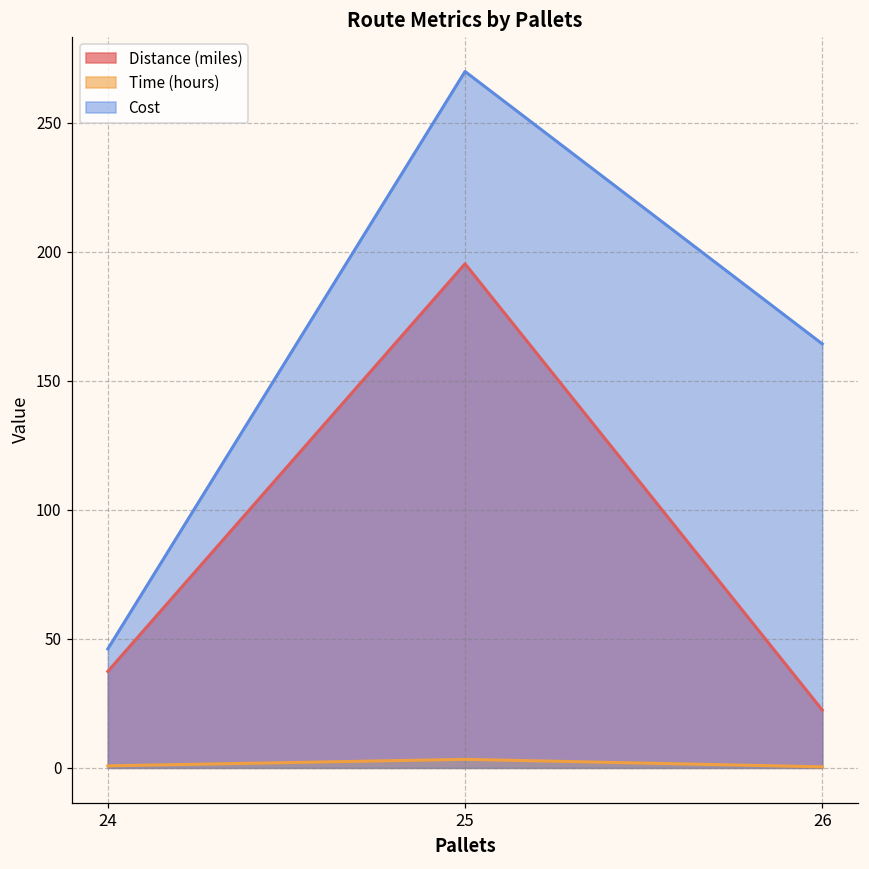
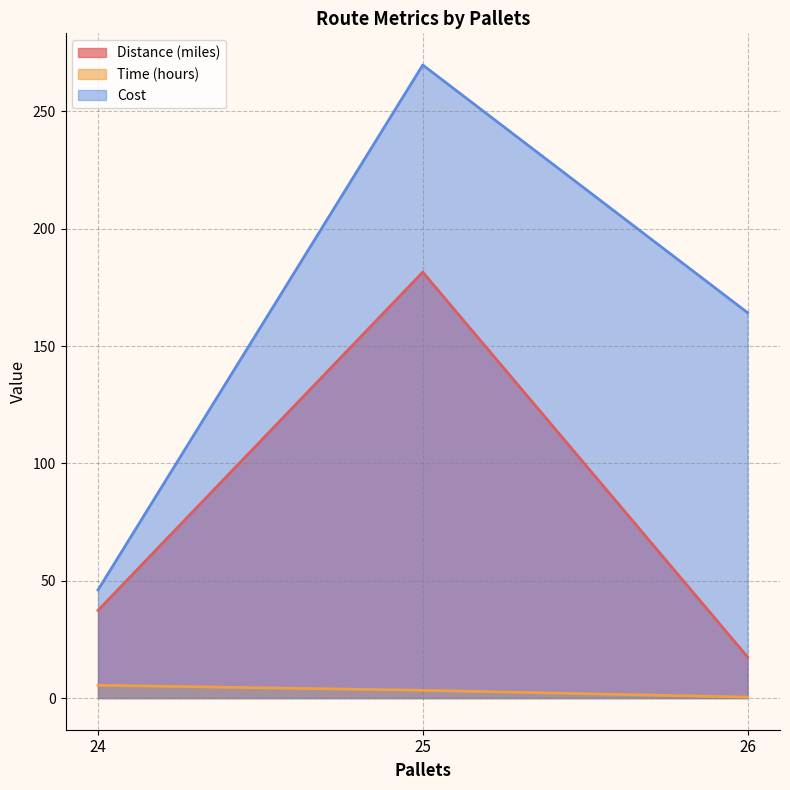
  {
    "Distance (miles)": {
      "24": 37,
-     "25": 195,
-     "26": 22
+     "25": 182,
+     "26": 18
    },
    "Time (hours)": {
-     "24": 1,
+     "24": 5,
      "25": 3,
      "26": 0
    },
    "Cost": {
      "24": 46,
      "25": 270,
      "26": 164
    }
  }
